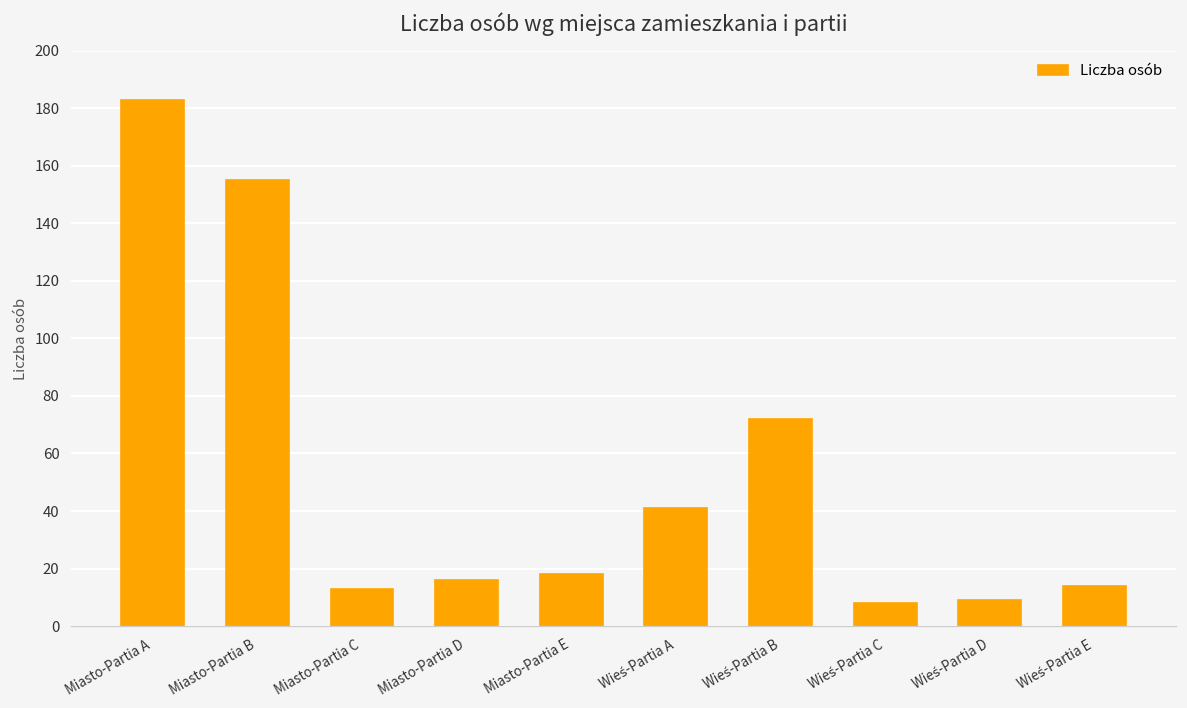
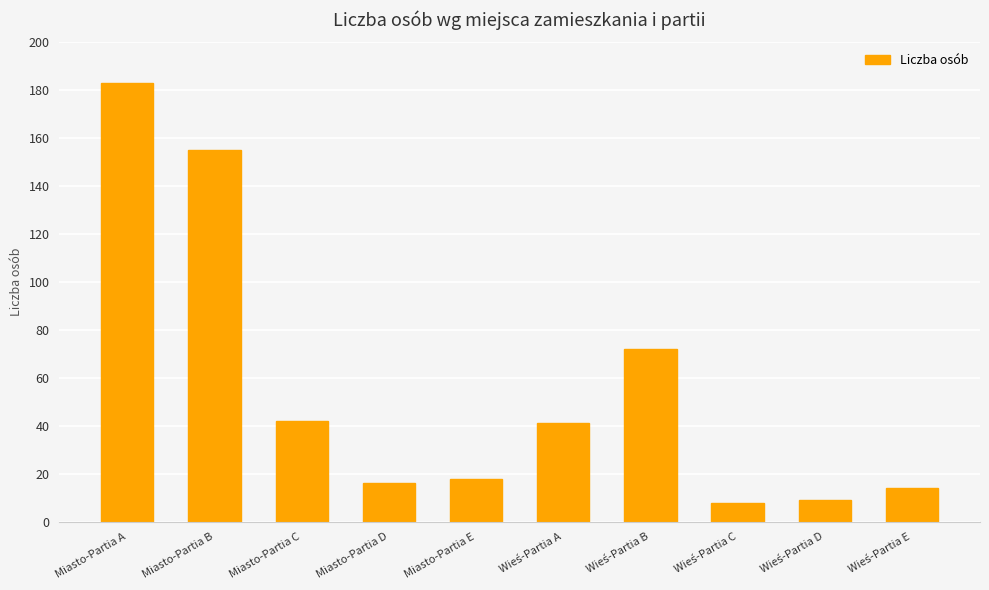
  {
    "Miasto-Partia A": 183,
    "Miasto-Partia B": 155,
-   "Miasto-Partia C": 13,
+   "Miasto-Partia C": 42,
    "Miasto-Partia D": 16,
    "Miasto-Partia E": 18,
    "Wieś-Partia A": 41,
    "Wieś-Partia B": 72,
    "Wieś-Partia C": 8,
    "Wieś-Partia D": 9,
    "Wieś-Partia E": 14
  }
